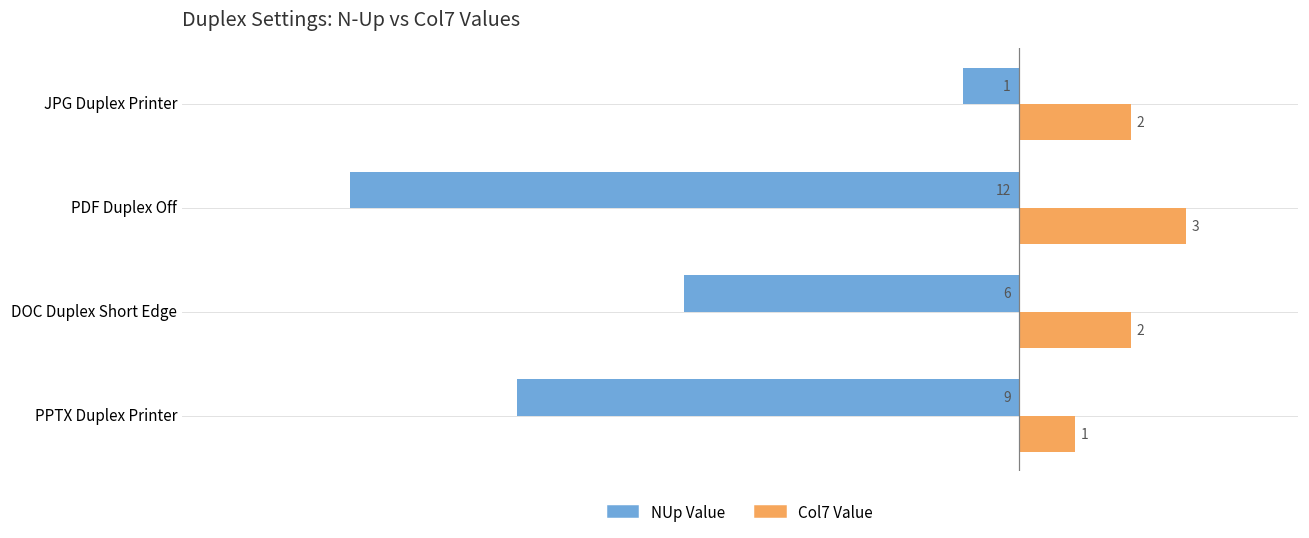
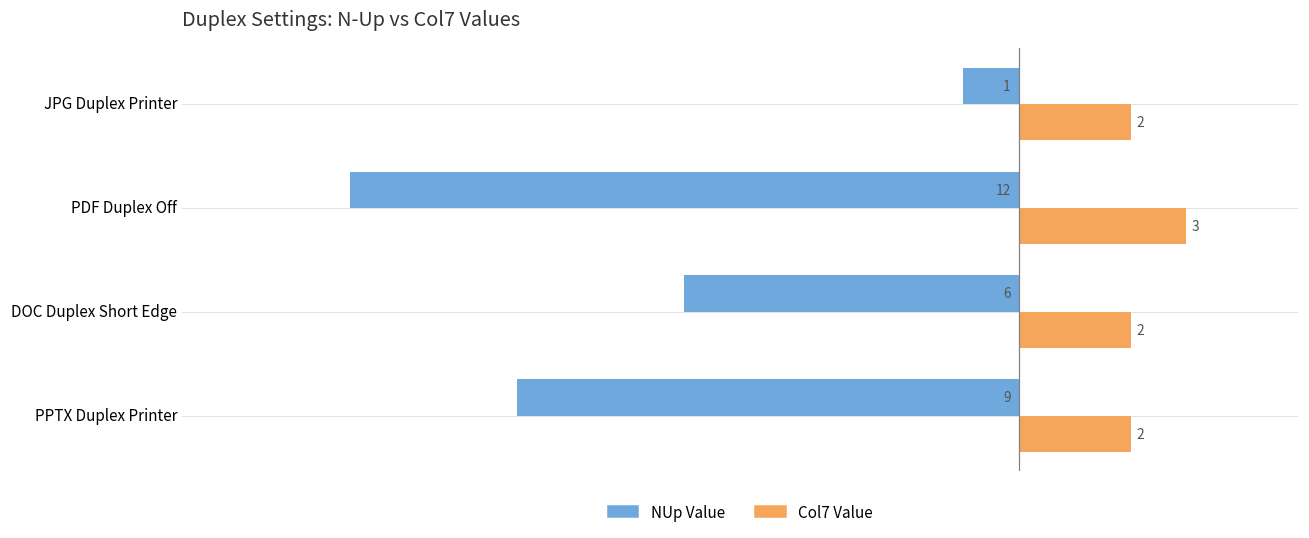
  {
    "Col7 Value": {
      "JPG Duplex Printer": 2,
      "PDF Duplex Off": 3,
      "DOC Duplex Short Edge": 2,
-     "PPTX Duplex Printer": 1
+     "PPTX Duplex Printer": 2
    }
  }
